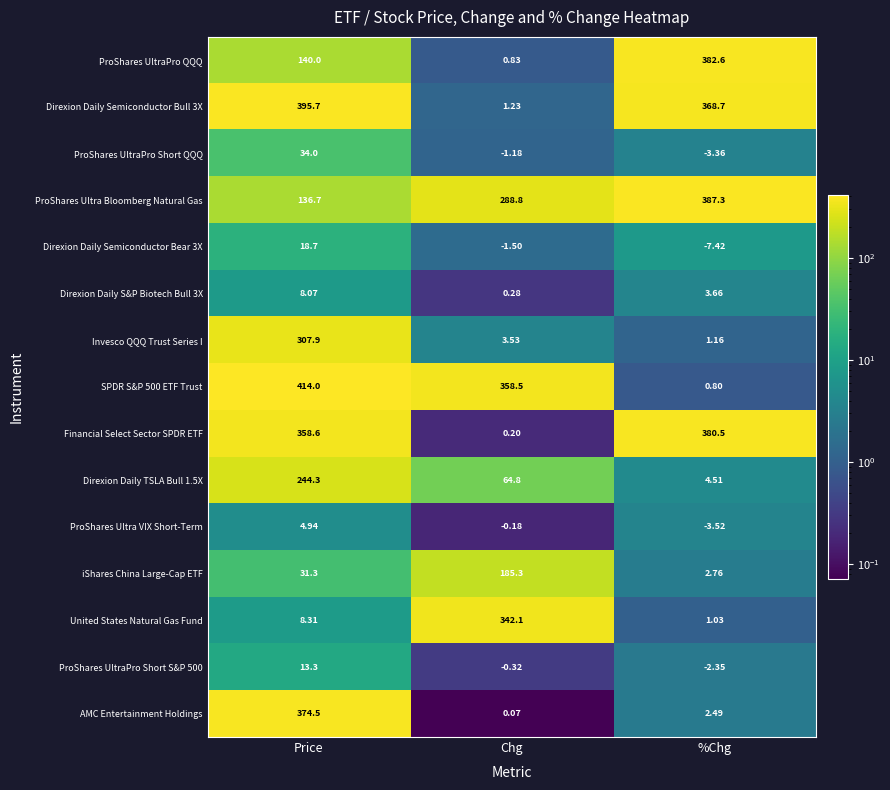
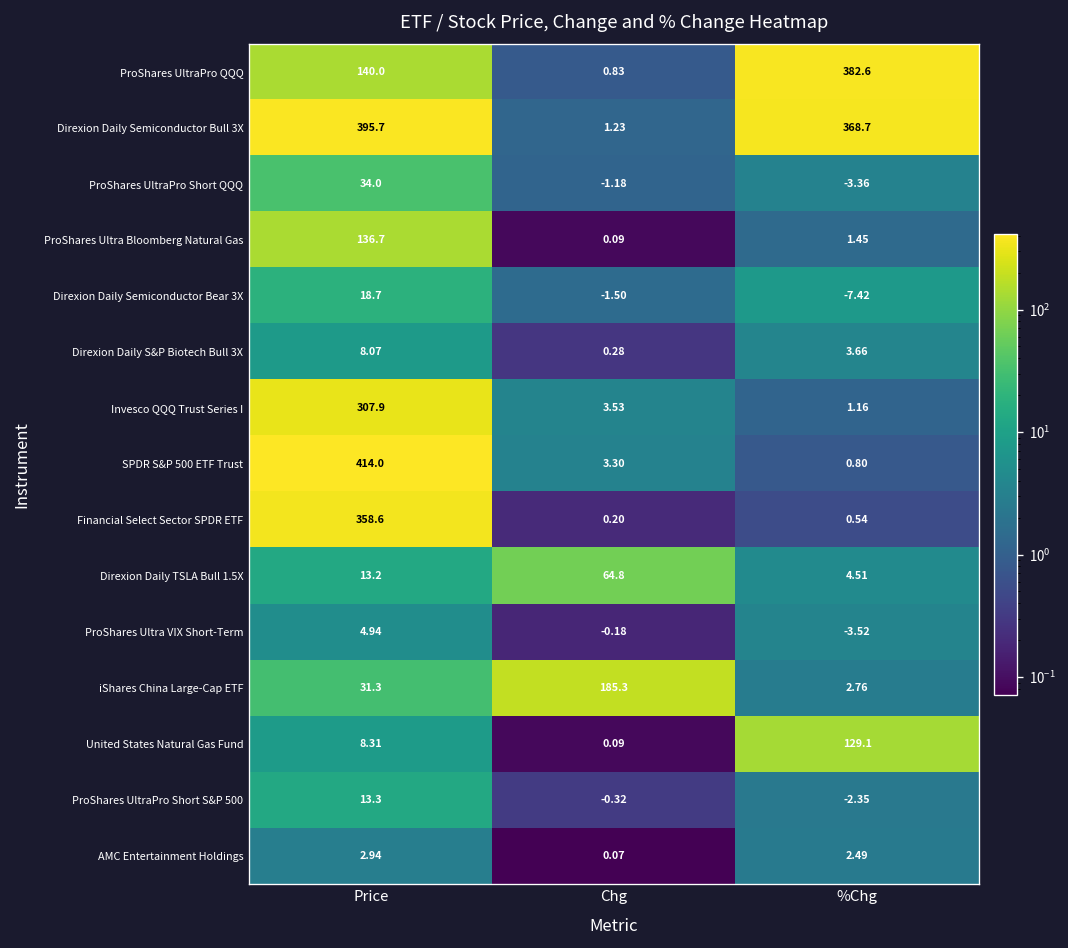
  {
    "ProShares UltraPro QQQ": {
      "Price": 140.0,
      "Chg": 0.83,
      "%Chg": 382.6
    },
    "Direxion Daily Semiconductor Bull 3X": {
      "Price": 395.7,
      "Chg": 1.23,
      "%Chg": 368.7
    },
    "ProShares UltraPro Short QQQ": {
      "Price": 34.0,
      "Chg": -1.18,
      "%Chg": -3.36
    },
    "ProShares Ultra Bloomberg Natural Gas": {
      "Price": 136.7,
-     "Chg": 288.8,
-     "%Chg": 387.3
+     "Chg": 0.09,
+     "%Chg": 1.45
    },
    "Direxion Daily Semiconductor Bear 3X": {
      "Price": 18.7,
      "Chg": -1.50,
      "%Chg": -7.42
    },
    "Direxion Daily S&P Biotech Bull 3X": {
      "Price": 8.07,
      "Chg": 0.28,
      "%Chg": 3.66
    },
    "Invesco QQQ Trust Series I": {
      "Price": 307.9,
      "Chg": 3.53,
      "%Chg": 1.16
    },
    "SPDR S&P 500 ETF Trust": {
      "Price": 414.0,
-     "Chg": 358.5,
+     "Chg": 3.30,
      "%Chg": 0.80
    },
    "Financial Select Sector SPDR ETF": {
      "Price": 358.6,
      "Chg": 0.20,
-     "%Chg": 380.5
+     "%Chg": 0.54
    },
    "Direxion Daily TSLA Bull 1.5X": {
-     "Price": 244.3,
+     "Price": 13.2,
      "Chg": 64.8,
      "%Chg": 4.51
    },
    "ProShares Ultra VIX Short-Term": {
      "Price": 4.94,
      "Chg": -0.18,
      "%Chg": -3.52
    },
    "iShares China Large-Cap ETF": {
      "Price": 31.3,
      "Chg": 185.3,
      "%Chg": 2.76
    },
    "United States Natural Gas Fund": {
      "Price": 8.31,
-     "Chg": 342.1,
-     "%Chg": 1.03
+     "Chg": 0.09,
+     "%Chg": 129.1
    },
    "ProShares UltraPro Short S&P 500": {
      "Price": 13.3,
      "Chg": -0.32,
      "%Chg": -2.35
    },
    "AMC Entertainment Holdings": {
-     "Price": 374.5,
+     "Price": 2.94,
      "Chg": 0.07,
      "%Chg": 2.49
    }
  }
